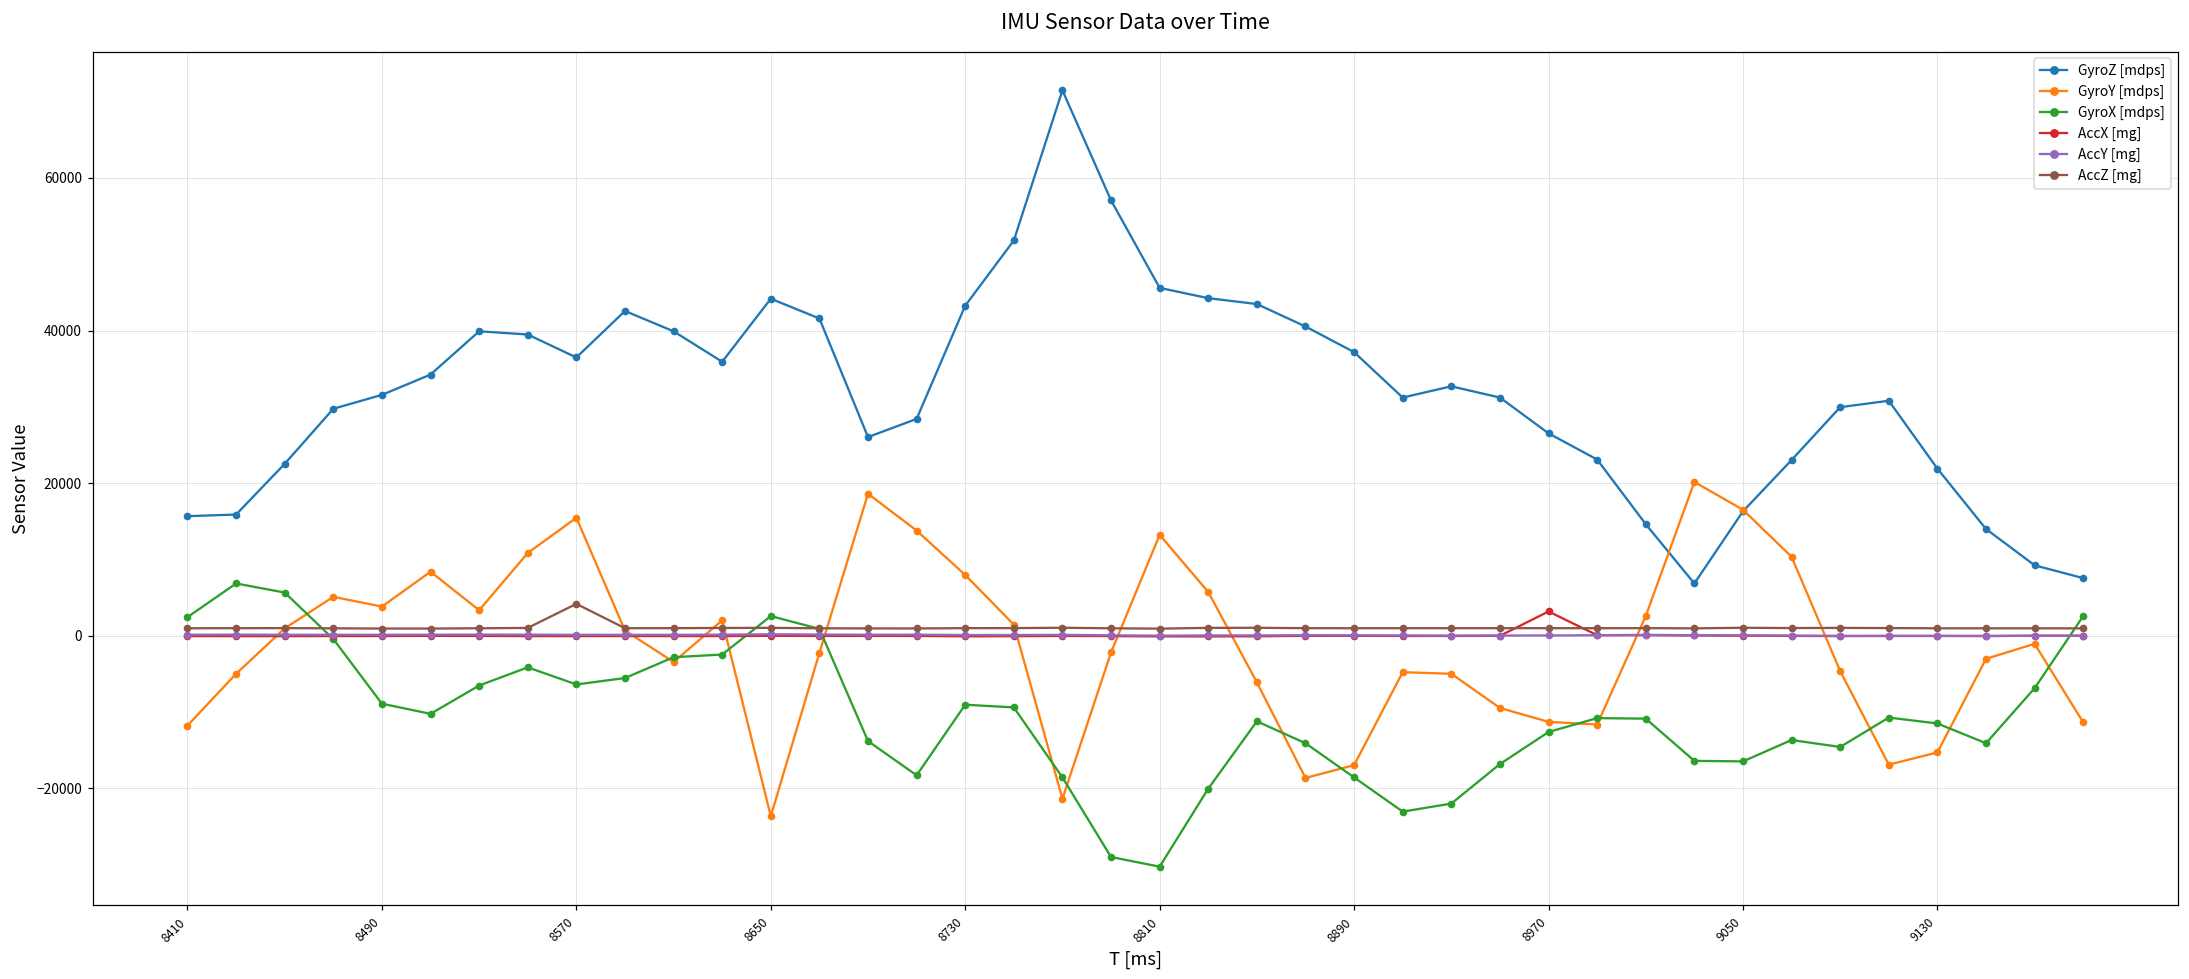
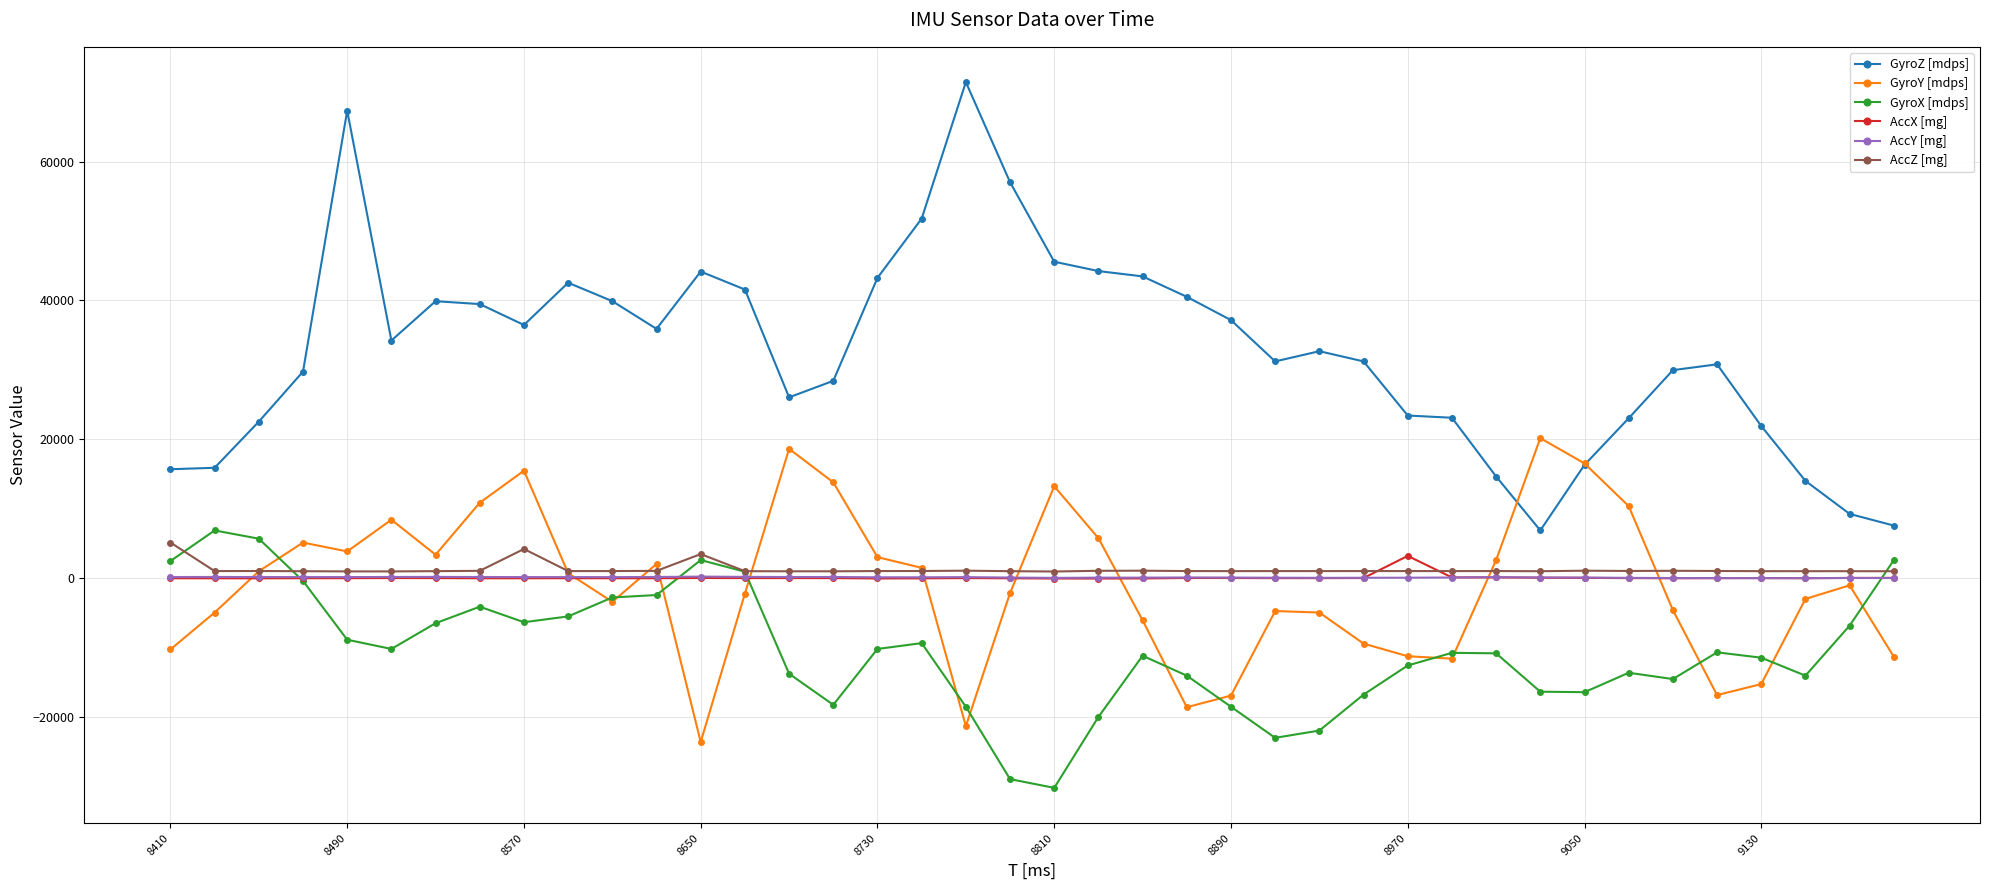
  {
    "GyroZ [mdps]": {
      "8410": 16000,
-     "8490": 32000,
+     "8490": 67000,
      "8570": 36000,
      "8650": 44000,
      "8730": 43000,
      "8810": 46000,
      "8890": 37000,
-     "8970": 27000,
+     "8970": 23000,
      "9130": 22000
    },
    "GyroY [mdps]": {
-     "8410": -12000,
+     "8410": -10000,
      "8490": 4000,
      "8570": 15000,
      "8650": -24000,
-     "8730": 8000,
+     "8730": 3000,
      "8810": 13000,
      "8890": -17000,
      "8970": -11000,
      "9130": -15000
    },
    "GyroX [mdps]": {
      "8410": 2000,
      "8490": -9000,
      "8570": -6000,
      "8650": 3000,
-     "8730": -9000,
+     "8730": -10000,
      "8810": -30000,
      "8890": -19000,
      "8970": -13000,
      "9050": -16000,
      "9130": -11000
    },
    "AccX [mg]": {
      "8970": 3000
    },
    "AccY [mg]": {
      "8970": 0
    },
    "AccZ [mg]": {
-     "8410": 1000,
+     "8410": 5000,
      "8490": 1000,
      "8570": 4000,
-     "8650": 1000,
+     "8650": 3000,
      "8730": 1000,
      "8810": 1000,
      "8890": 1000,
      "8970": 1000,
      "9050": 1000,
      "9130": 1000
    }
  }
